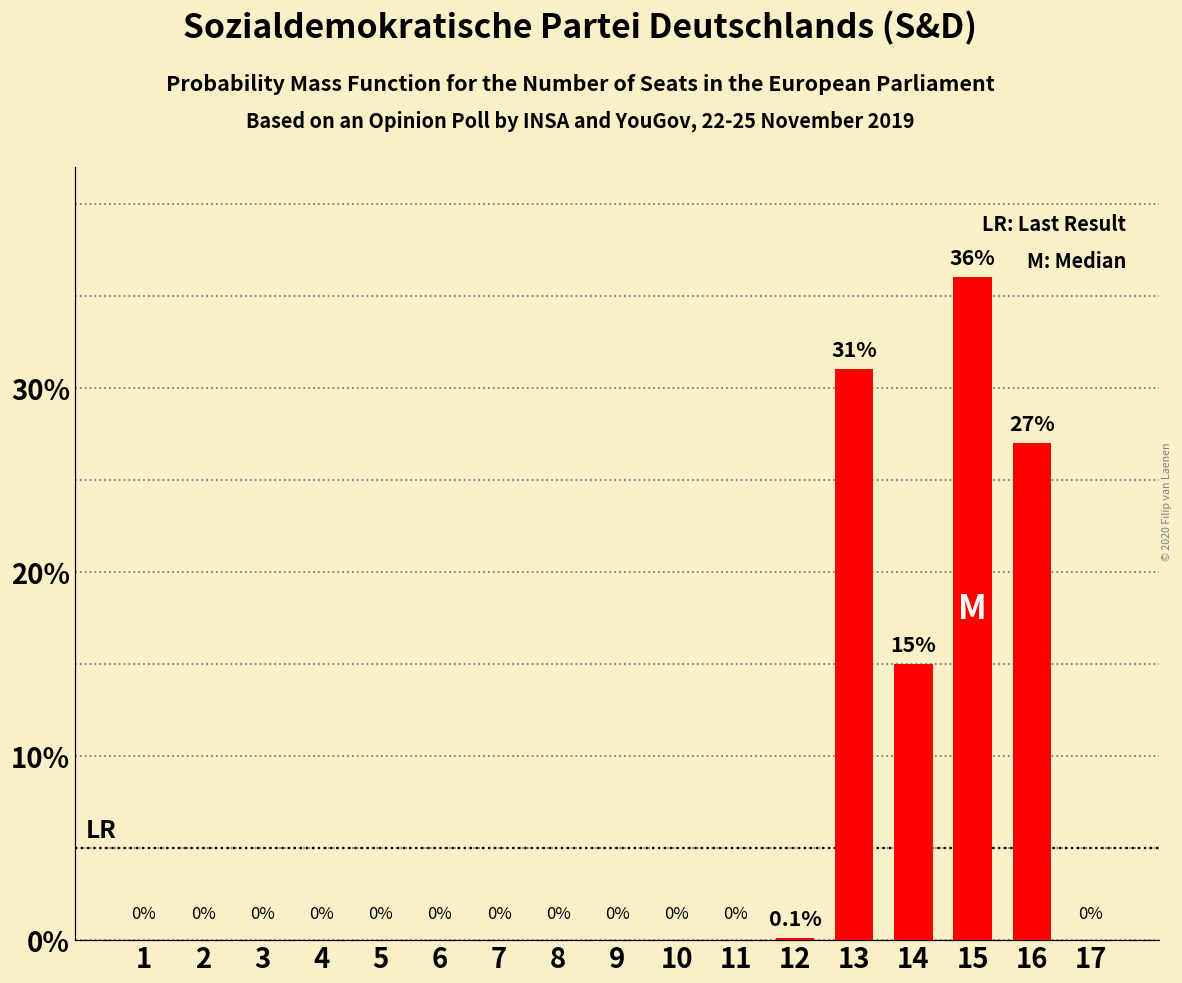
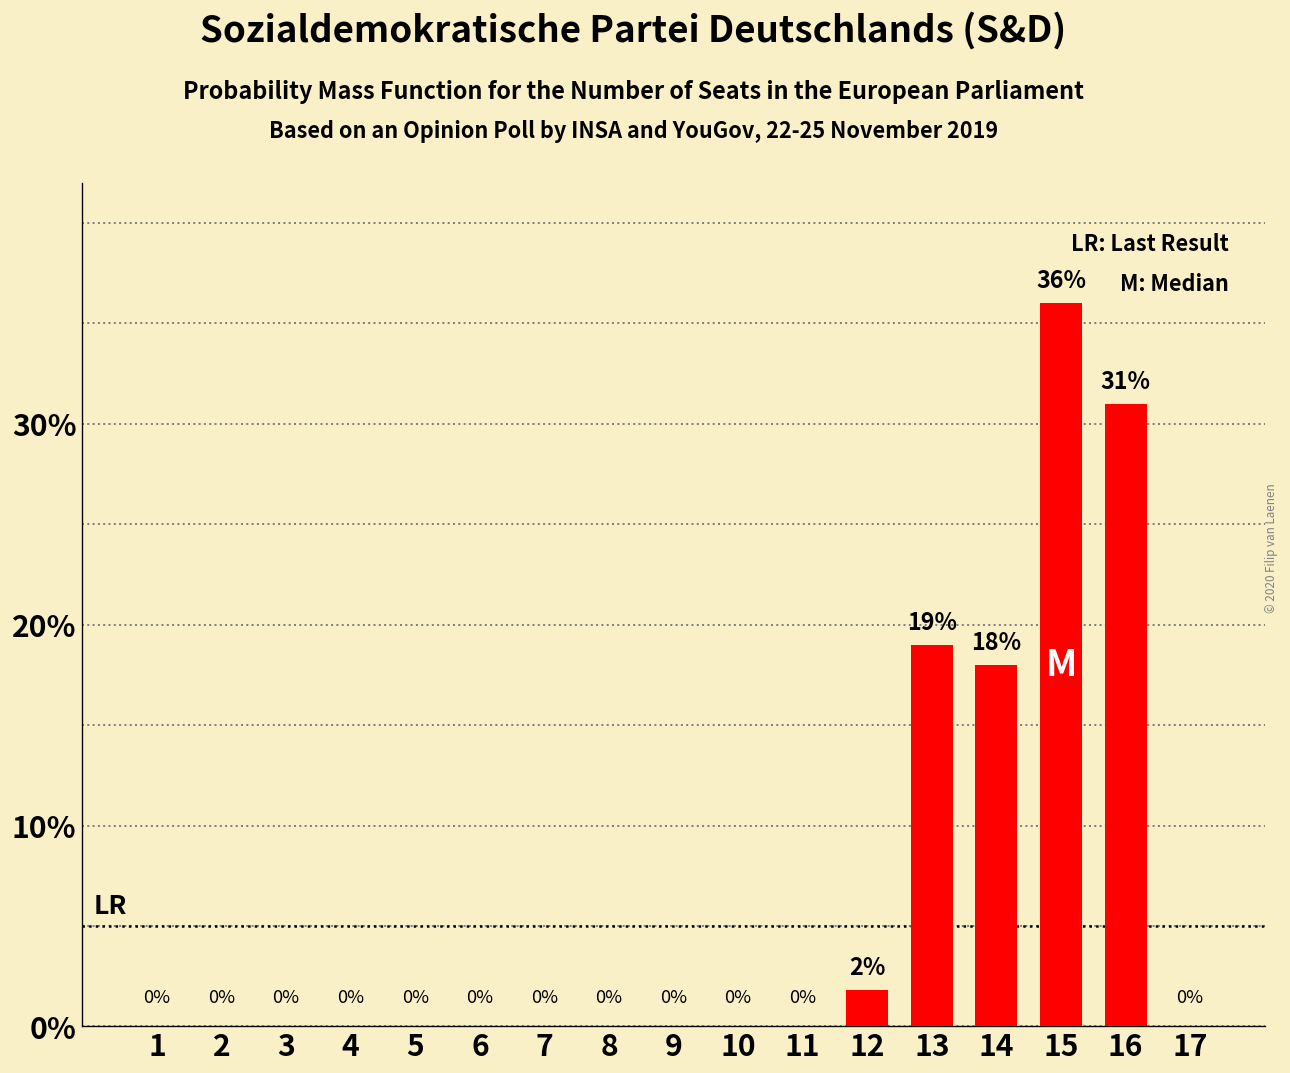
  {
    "1": "0%",
    "2": "0%",
    "3": "0%",
    "4": "0%",
    "5": "0%",
    "6": "0%",
    "7": "0%",
    "8": "0%",
    "9": "0%",
    "10": "0%",
    "11": "0%",
-   "12": "0.1%",
-   "13": "31%",
-   "14": "15%",
+   "12": "2%",
+   "13": "19%",
+   "14": "18%",
    "15": "36%",
-   "16": "27%",
+   "16": "31%",
    "17": "0%"
  }
